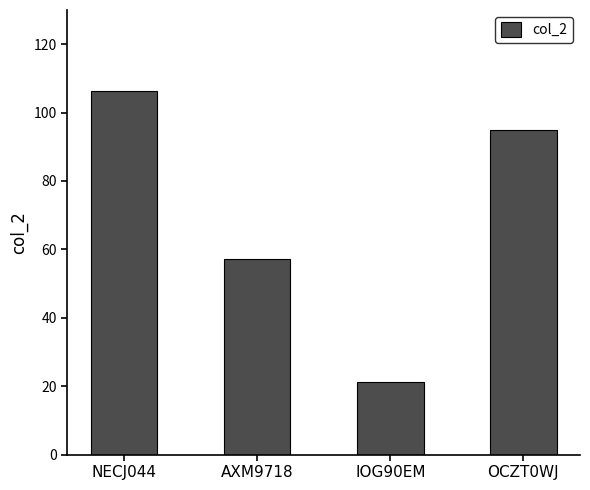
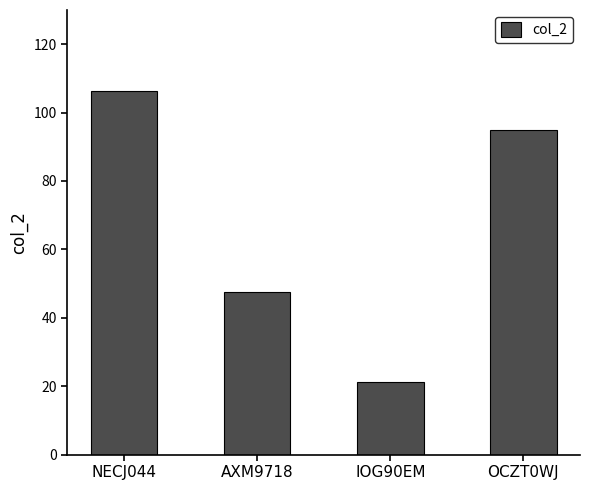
  {
    "NECJ044": 106,
-   "AXM9718": 57,
+   "AXM9718": 47,
    "IOG90EM": 21,
    "OCZT0WJ": 95
  }
